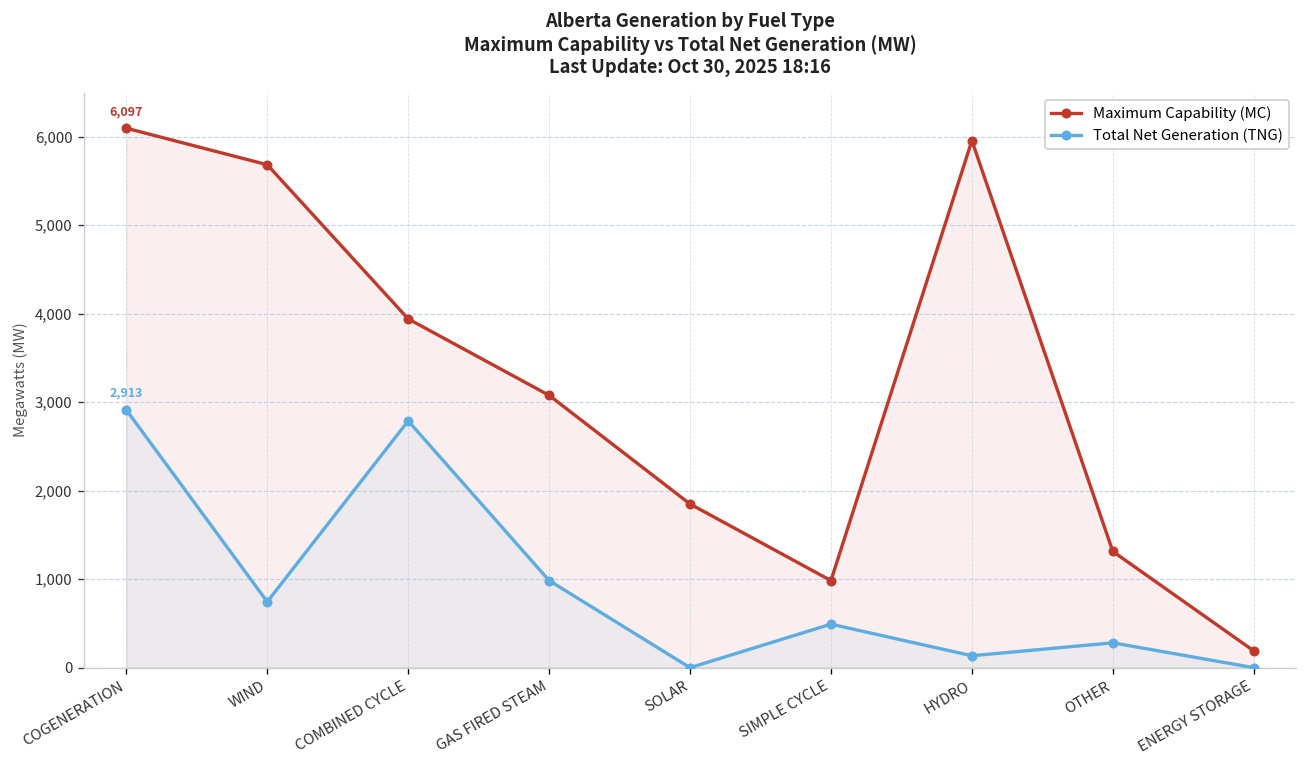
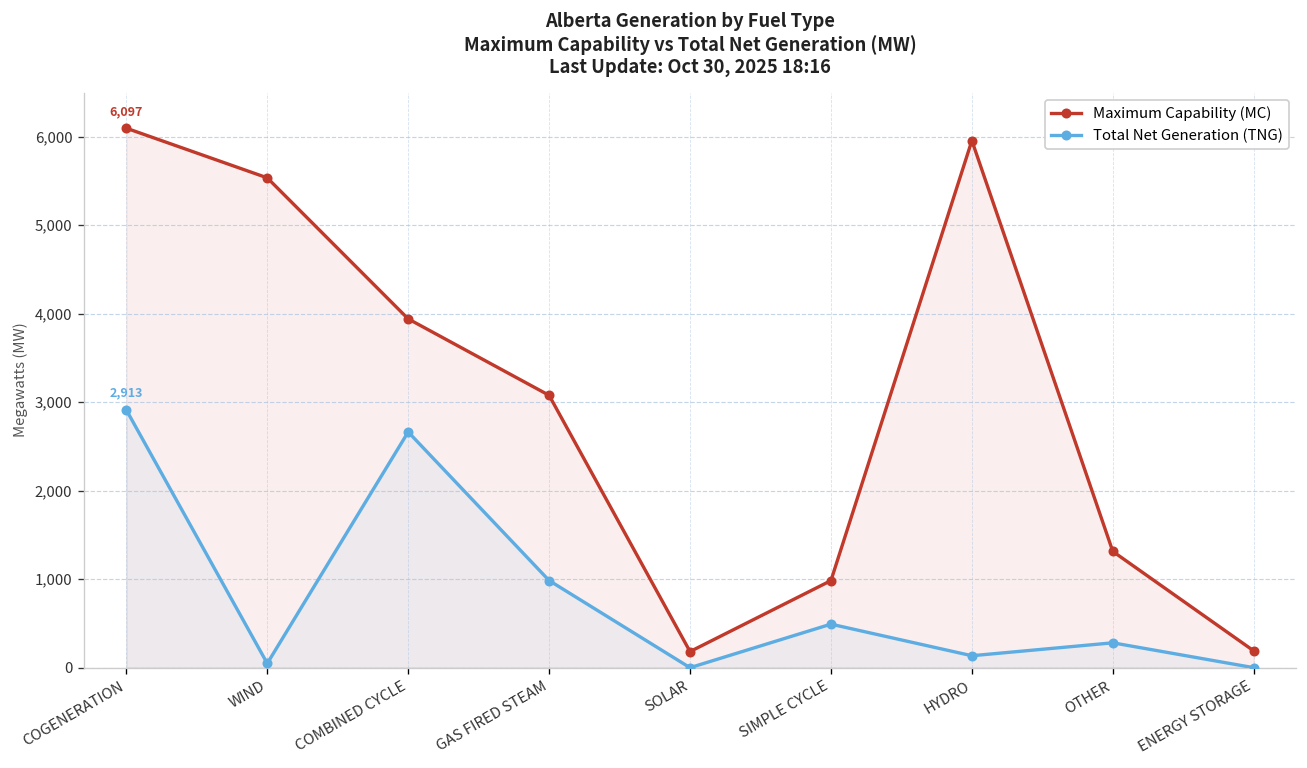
  {
    "Maximum Capability (MC)": {
-     "WIND": "5,700",
+     "WIND": "5,500",
      "COMBINED CYCLE": "3,900",
      "GAS FIRED STEAM": "3,100",
-     "SOLAR": "1,900",
+     "SOLAR": "200",
      "SIMPLE CYCLE": "1,000",
      "HYDRO": "6,000",
      "OTHER": "1,300",
      "ENERGY STORAGE": "200"
    },
    "Total Net Generation (TNG)": {
-     "WIND": "700",
-     "COMBINED CYCLE": "2,800",
+     "WIND": "0",
+     "COMBINED CYCLE": "2,700",
      "GAS FIRED STEAM": "1,000",
      "SOLAR": "0",
      "SIMPLE CYCLE": "500",
      "HYDRO": "100",
      "OTHER": "300",
      "ENERGY STORAGE": "0"
    }
  }
